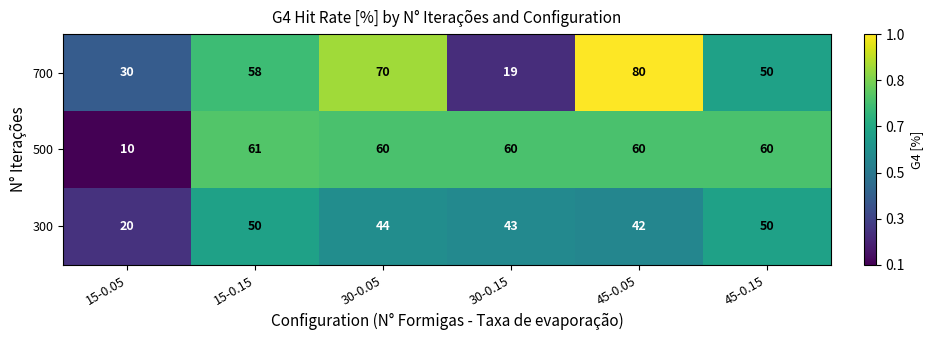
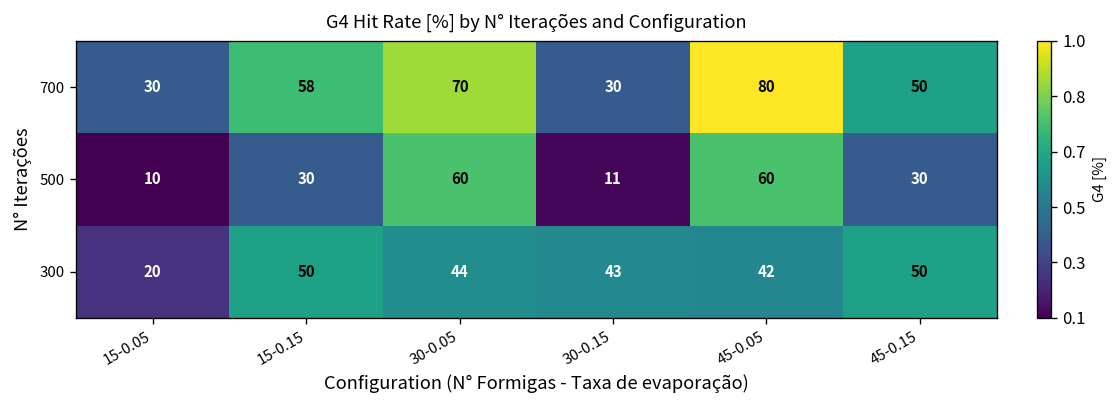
  {
    "700": {
      "15-0.05": 30,
      "15-0.15": 58,
      "30-0.05": 70,
-     "30-0.15": 19,
+     "30-0.15": 30,
      "45-0.05": 80,
      "45-0.15": 50
    },
    "500": {
      "15-0.05": 10,
-     "15-0.15": 61,
+     "15-0.15": 30,
      "30-0.05": 60,
-     "30-0.15": 60,
+     "30-0.15": 11,
      "45-0.05": 60,
-     "45-0.15": 60
+     "45-0.15": 30
    },
    "300": {
      "15-0.05": 20,
      "15-0.15": 50,
      "30-0.05": 44,
      "30-0.15": 43,
      "45-0.05": 42,
      "45-0.15": 50
    }
  }
